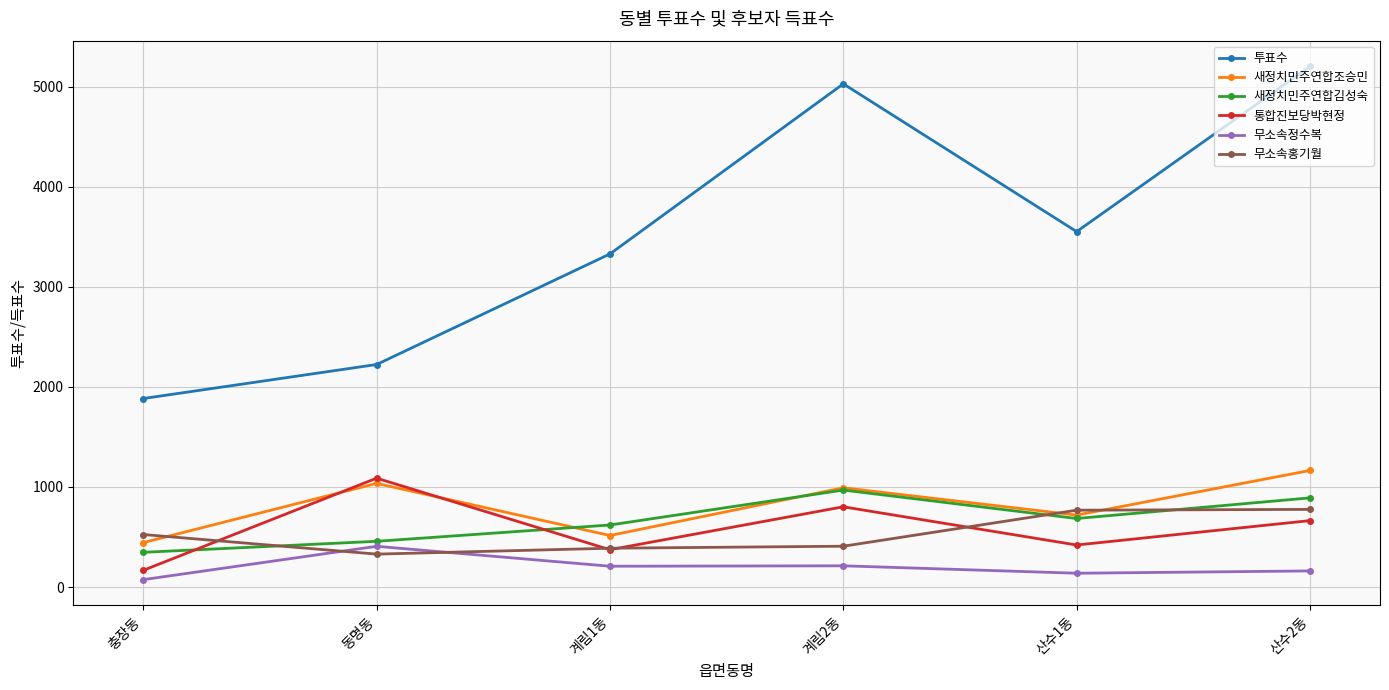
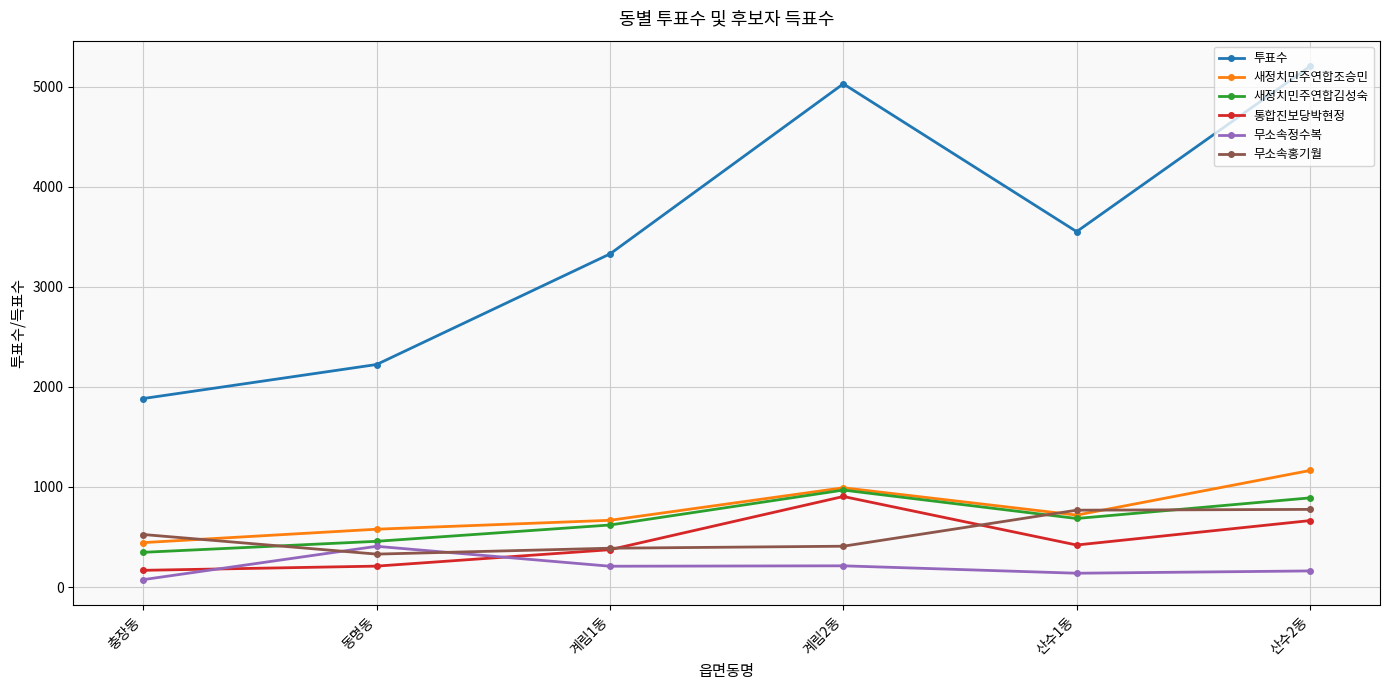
  {
    "투표수": {
      "충장동": 1880,
      "동명동": 2220,
      "계림1동": 3330,
      "계림2동": 5030,
      "산수1동": 3550
    },
    "새정치민주연합조승민": {
      "충장동": 440,
-     "동명동": 1040,
-     "계림1동": 520,
+     "동명동": 580,
+     "계림1동": 670,
      "산수1동": 720,
      "산수2동": 1170
    },
    "새정치민주연합김성숙": {
      "충장동": 350,
      "동명동": 460,
      "계림1동": 620,
      "산수1동": 690,
      "산수2동": 890
    },
    "통합진보당박현정": {
      "충장동": 170,
-     "동명동": 1090,
-     "계림2동": 800,
+     "동명동": 210,
+     "계림2동": 910,
      "산수1동": 420,
      "산수2동": 660
    },
    "무소속정수복": {
      "충장동": 70,
      "동명동": 410,
      "계림1동": 210,
      "계림2동": 210,
      "산수1동": 140,
      "산수2동": 160
    },
    "무소속홍기월": {
      "충장동": 530,
      "동명동": 330,
      "계림2동": 410,
      "산수1동": 770,
      "산수2동": 780
    }
  }
